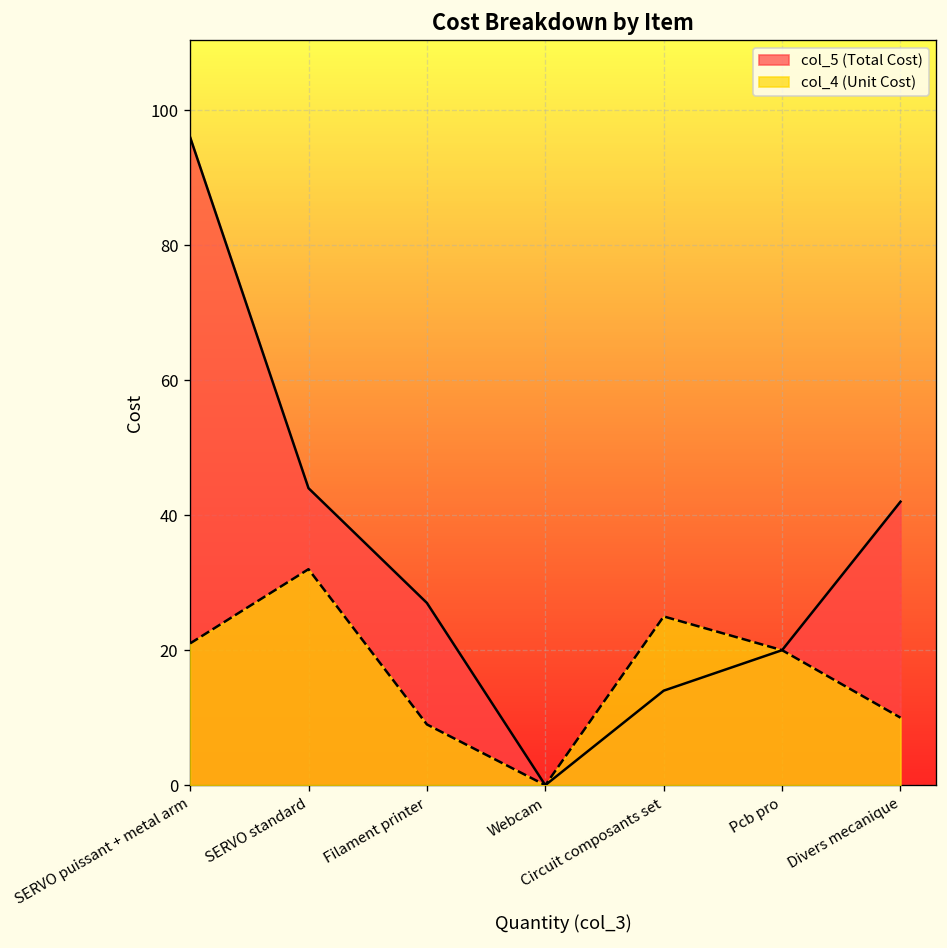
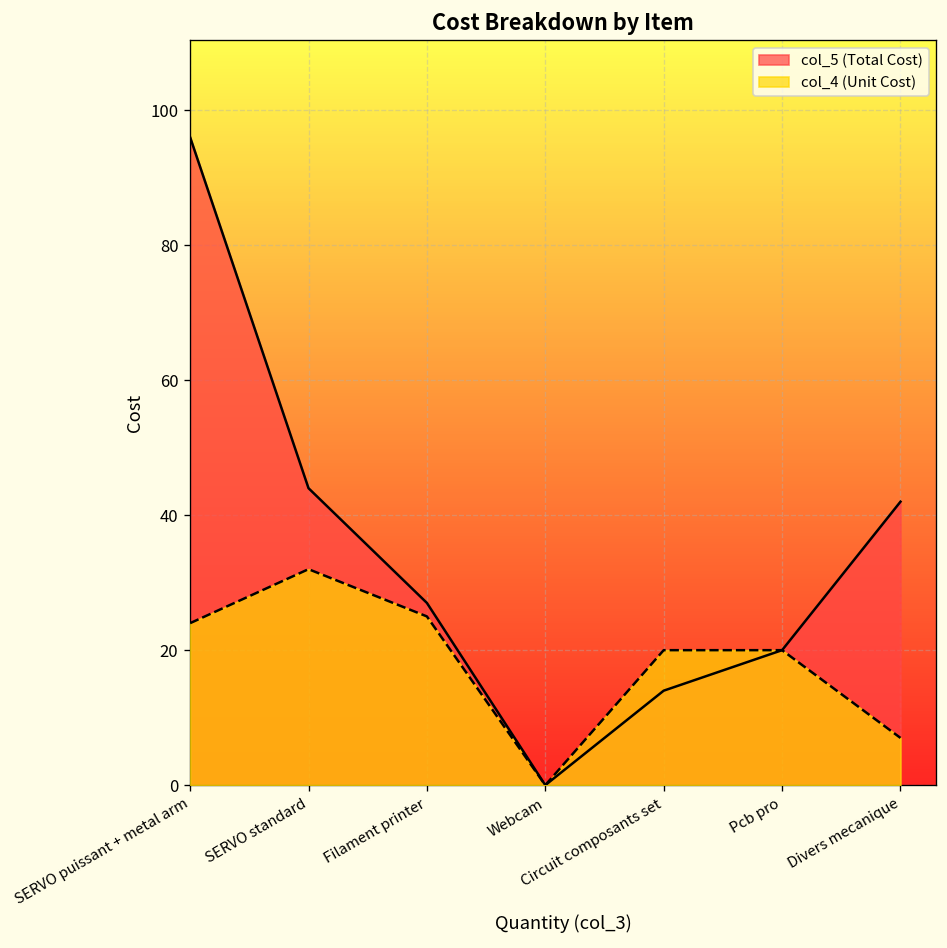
  {
    "col_5 (Total Cost)": {
      "SERVO puissant + metal arm": 96,
      "SERVO standard": 44,
      "Filament printer": 27,
      "Circuit composants set": 14,
      "Divers mecanique": 42
    },
    "col_4 (Unit Cost)": {
-     "SERVO puissant + metal arm": 21,
+     "SERVO puissant + metal arm": 24,
      "SERVO standard": 32,
-     "Filament printer": 9,
-     "Circuit composants set": 25,
-     "Divers mecanique": 10
+     "Filament printer": 25,
+     "Circuit composants set": 20,
+     "Divers mecanique": 7
    }
  }
